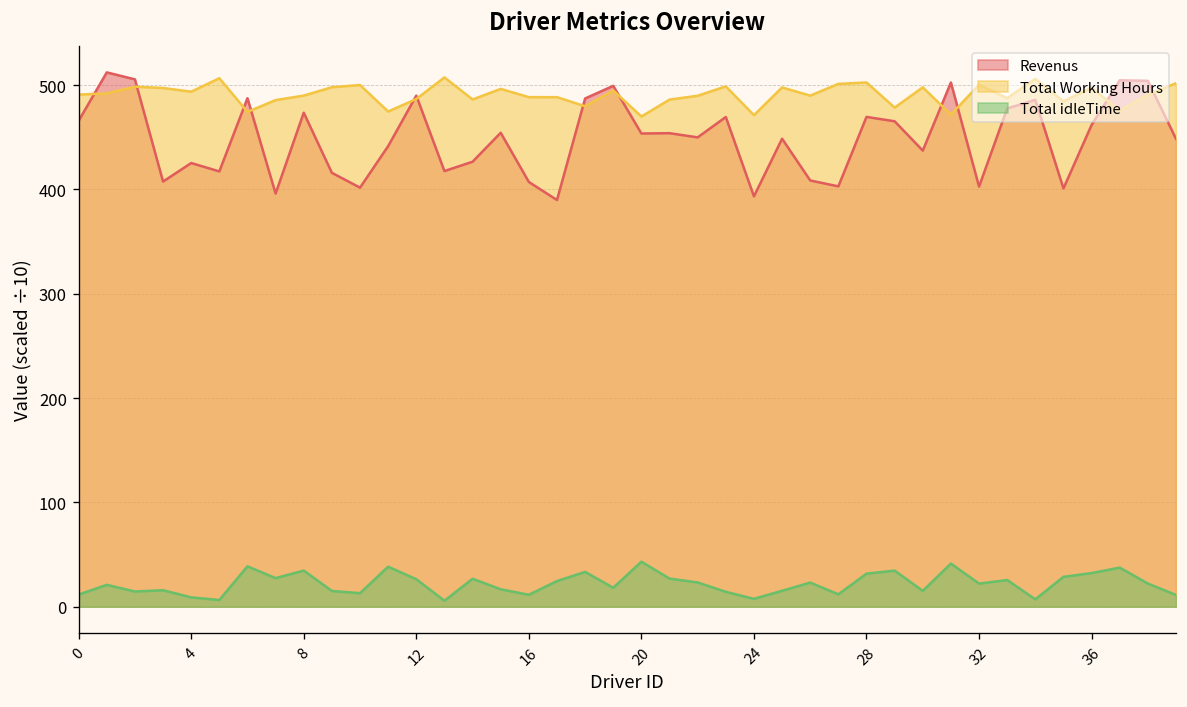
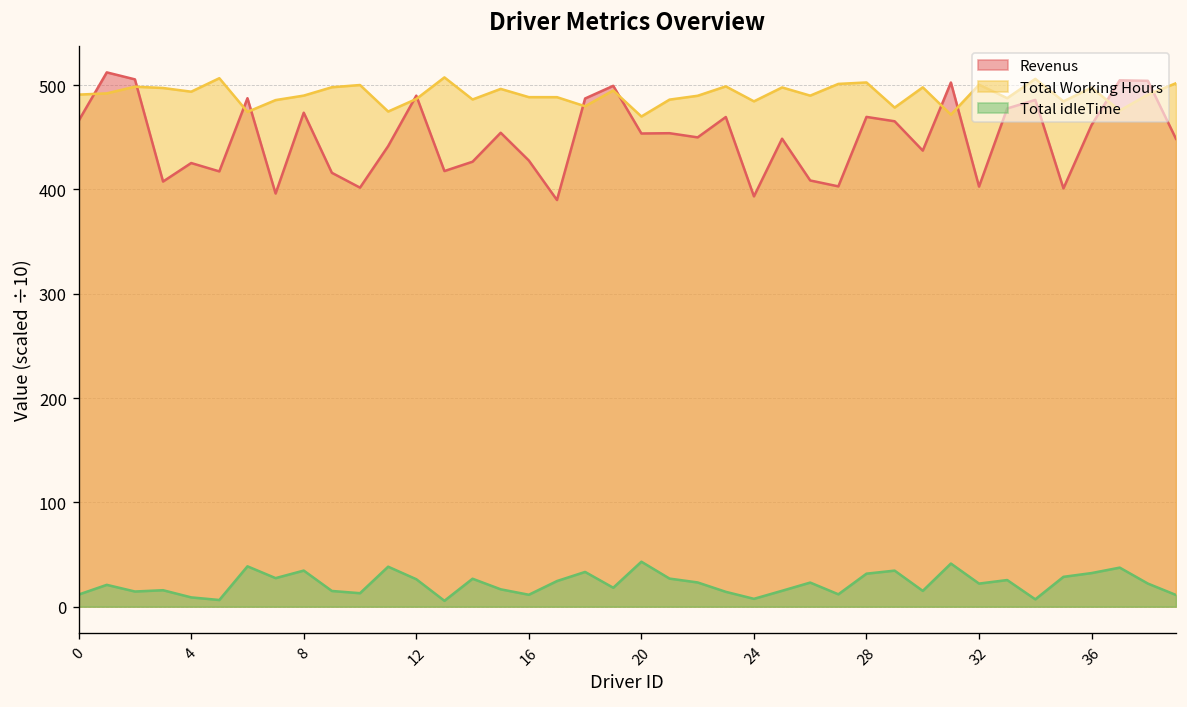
  {
    "Revenus": {
      "0": 470,
      "4": 430,
      "8": 470,
      "12": 490,
-     "16": 410,
+     "16": 430,
      "20": 450,
      "24": 390,
      "28": 470,
      "32": 400
    },
    "Total Working Hours": {
      "0": 490,
      "4": 490,
      "8": 490,
      "12": 490,
      "16": 490,
      "20": 470,
-     "24": 470,
+     "24": 480,
      "28": 500
    },
    "Total idleTime": {
      "0": 10,
      "4": 10,
      "8": 30,
      "12": 30,
      "16": 10,
      "20": 40,
      "24": 10,
      "28": 30,
      "32": 20,
      "36": 30
    }
  }
